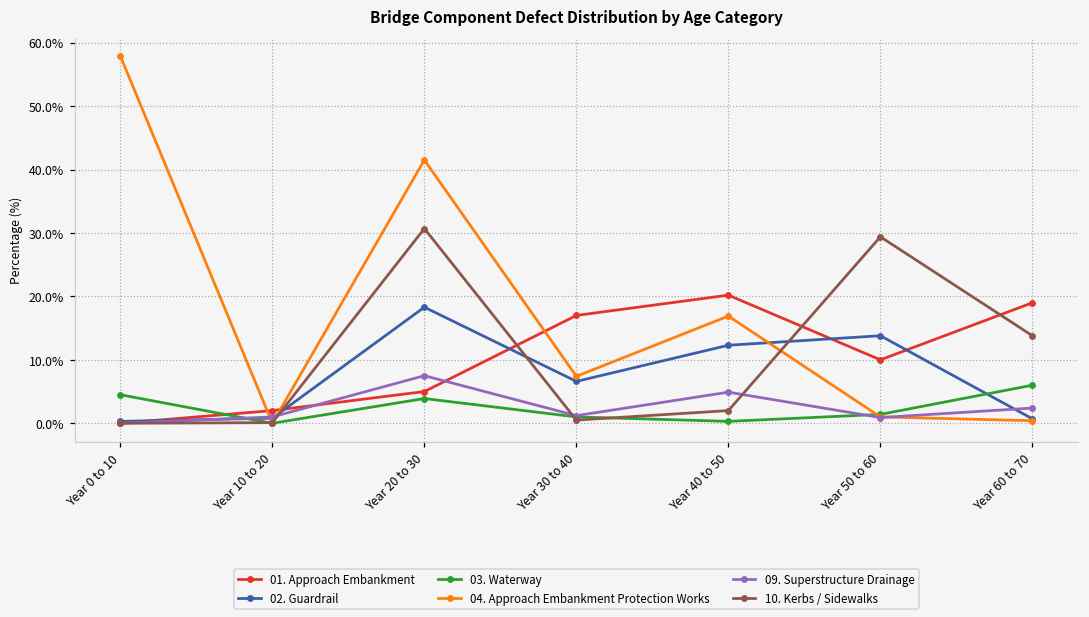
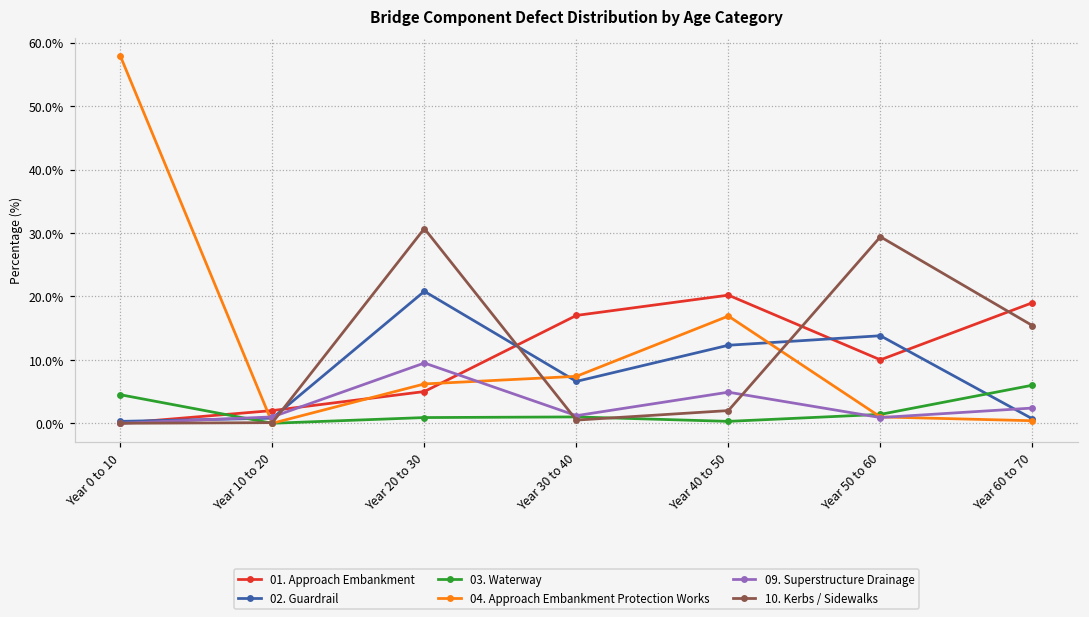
  {
    "01. Approach Embankment": {
      "Year 10 to 20": "2%",
      "Year 20 to 30": "5%",
      "Year 30 to 40": "17%",
      "Year 40 to 50": "20%",
      "Year 50 to 60": "10%",
      "Year 60 to 70": "19%"
    },
    "02. Guardrail": {
-     "Year 20 to 30": "18%",
+     "Year 20 to 30": "21%",
      "Year 30 to 40": "7%",
      "Year 40 to 50": "12%",
      "Year 50 to 60": "14%"
    },
    "03. Waterway": {
      "Year 0 to 10": "5%",
-     "Year 20 to 30": "4%",
+     "Year 20 to 30": "1%",
      "Year 40 to 50": "0%",
      "Year 60 to 70": "6%"
    },
    "04. Approach Embankment Protection Works": {
      "Year 0 to 10": "58%",
-     "Year 20 to 30": "42%",
+     "Year 20 to 30": "6%",
      "Year 30 to 40": "7%",
      "Year 40 to 50": "17%"
    },
    "09. Superstructure Drainage": {
-     "Year 20 to 30": "8%",
+     "Year 20 to 30": "10%",
      "Year 40 to 50": "5%",
      "Year 60 to 70": "2%"
    },
    "10. Kerbs / Sidewalks": {
      "Year 20 to 30": "31%",
      "Year 30 to 40": "1%",
      "Year 40 to 50": "2%",
      "Year 50 to 60": "29%",
-     "Year 60 to 70": "14%"
+     "Year 60 to 70": "15%"
    }
  }
